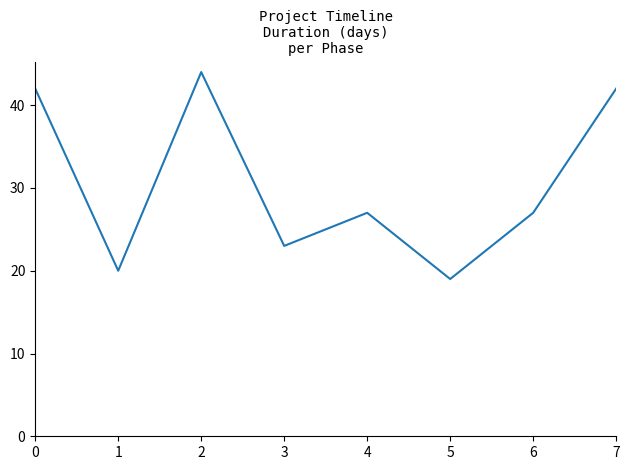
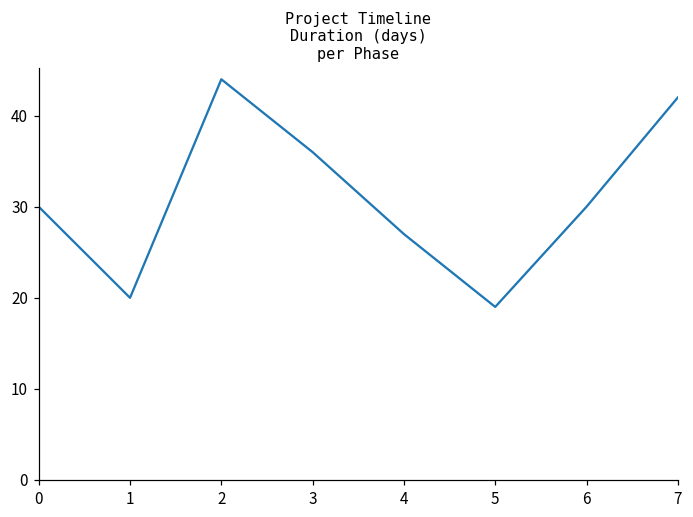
  {
-   "0": 42,
+   "0": 30,
    "1": 20,
    "2": 44,
-   "3": 23,
+   "3": 36,
    "4": 27,
    "5": 19,
-   "6": 27,
+   "6": 30,
    "7": 42
  }
